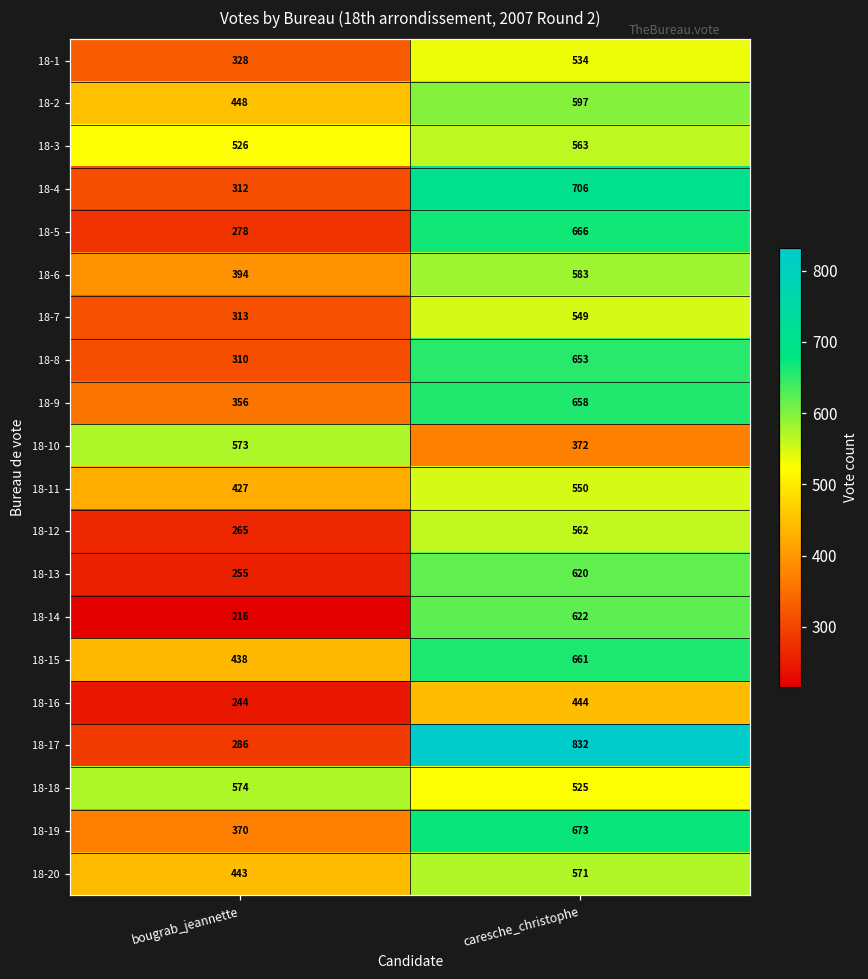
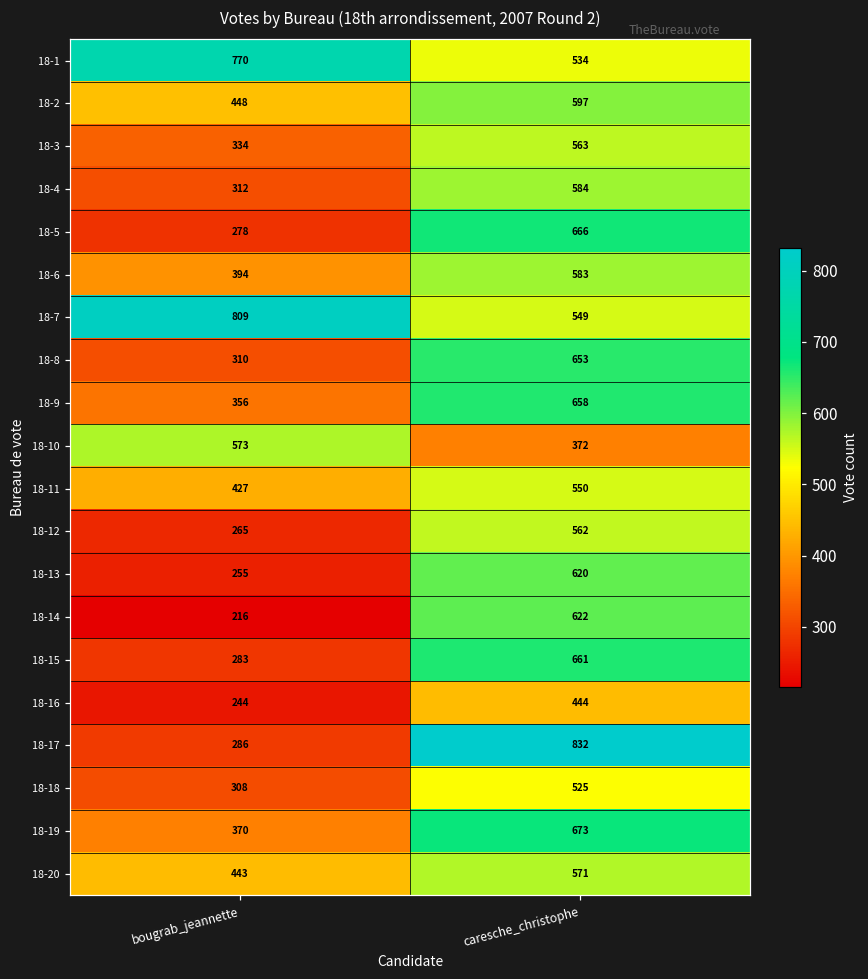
  {
    "18-1": {
-     "bougrab_jeannette": 328,
+     "bougrab_jeannette": 770,
      "caresche_christophe": 534
    },
    "18-2": {
      "bougrab_jeannette": 448,
      "caresche_christophe": 597
    },
    "18-3": {
-     "bougrab_jeannette": 526,
+     "bougrab_jeannette": 334,
      "caresche_christophe": 563
    },
    "18-4": {
      "bougrab_jeannette": 312,
-     "caresche_christophe": 706
+     "caresche_christophe": 584
    },
    "18-5": {
      "bougrab_jeannette": 278,
      "caresche_christophe": 666
    },
    "18-6": {
      "bougrab_jeannette": 394,
      "caresche_christophe": 583
    },
    "18-7": {
-     "bougrab_jeannette": 313,
+     "bougrab_jeannette": 809,
      "caresche_christophe": 549
    },
    "18-8": {
      "bougrab_jeannette": 310,
      "caresche_christophe": 653
    },
    "18-9": {
      "bougrab_jeannette": 356,
      "caresche_christophe": 658
    },
    "18-10": {
      "bougrab_jeannette": 573,
      "caresche_christophe": 372
    },
    "18-11": {
      "bougrab_jeannette": 427,
      "caresche_christophe": 550
    },
    "18-12": {
      "bougrab_jeannette": 265,
      "caresche_christophe": 562
    },
    "18-13": {
      "bougrab_jeannette": 255,
      "caresche_christophe": 620
    },
    "18-14": {
      "bougrab_jeannette": 216,
      "caresche_christophe": 622
    },
    "18-15": {
-     "bougrab_jeannette": 438,
+     "bougrab_jeannette": 283,
      "caresche_christophe": 661
    },
    "18-16": {
      "bougrab_jeannette": 244,
      "caresche_christophe": 444
    },
    "18-17": {
      "bougrab_jeannette": 286,
      "caresche_christophe": 832
    },
    "18-18": {
-     "bougrab_jeannette": 574,
+     "bougrab_jeannette": 308,
      "caresche_christophe": 525
    },
    "18-19": {
      "bougrab_jeannette": 370,
      "caresche_christophe": 673
    },
    "18-20": {
      "bougrab_jeannette": 443,
      "caresche_christophe": 571
    }
  }
